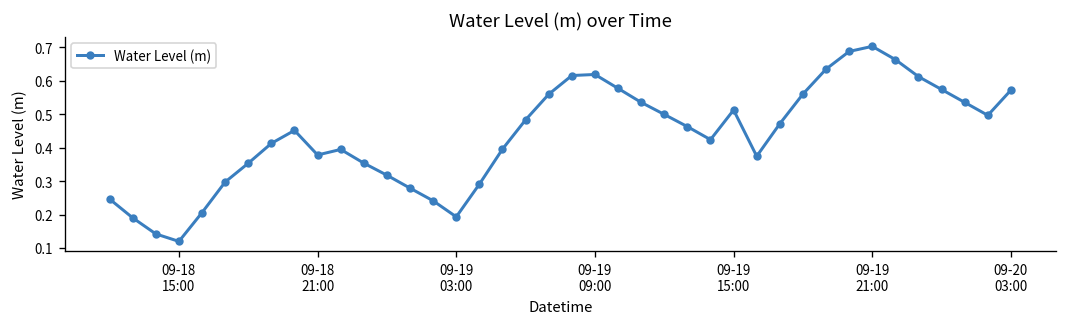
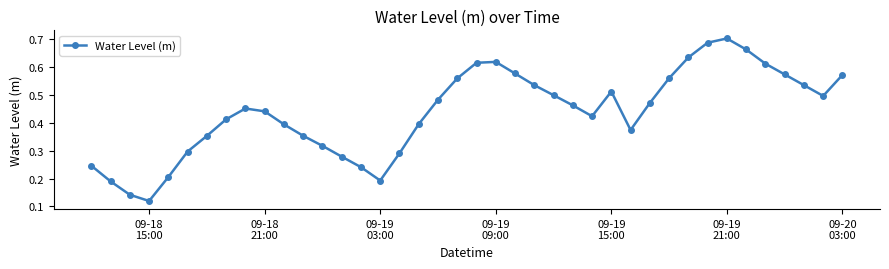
  {
    "09-18 15:00": 0.12,
-   "09-18 21:00": 0.38,
+   "09-18 21:00": 0.44,
    "09-19 03:00": 0.19,
    "09-19 09:00": 0.62,
    "09-19 15:00": 0.51,
    "09-19 21:00": 0.70,
    "09-20 03:00": 0.57
  }
